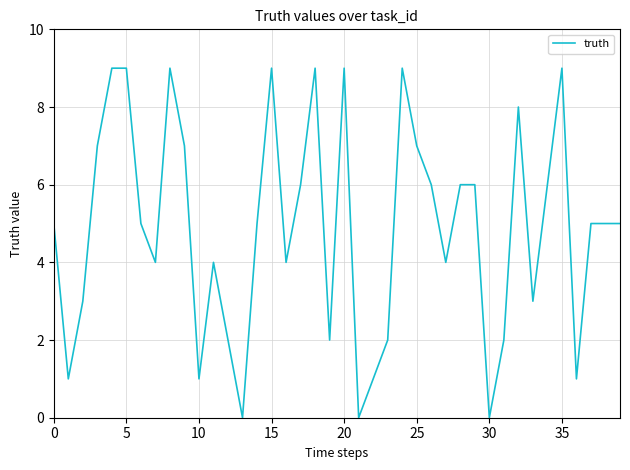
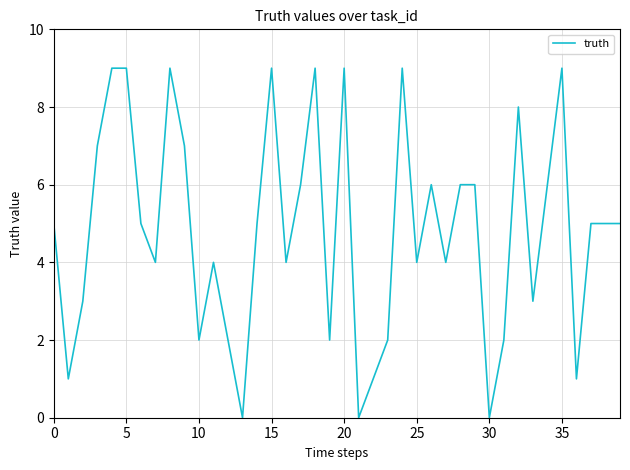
  {
    "0": 5,
    "5": 9,
-   "10": 1,
+   "10": 2,
    "15": 9,
    "20": 9,
-   "25": 7,
+   "25": 4,
    "30": 0,
    "35": 9
  }
